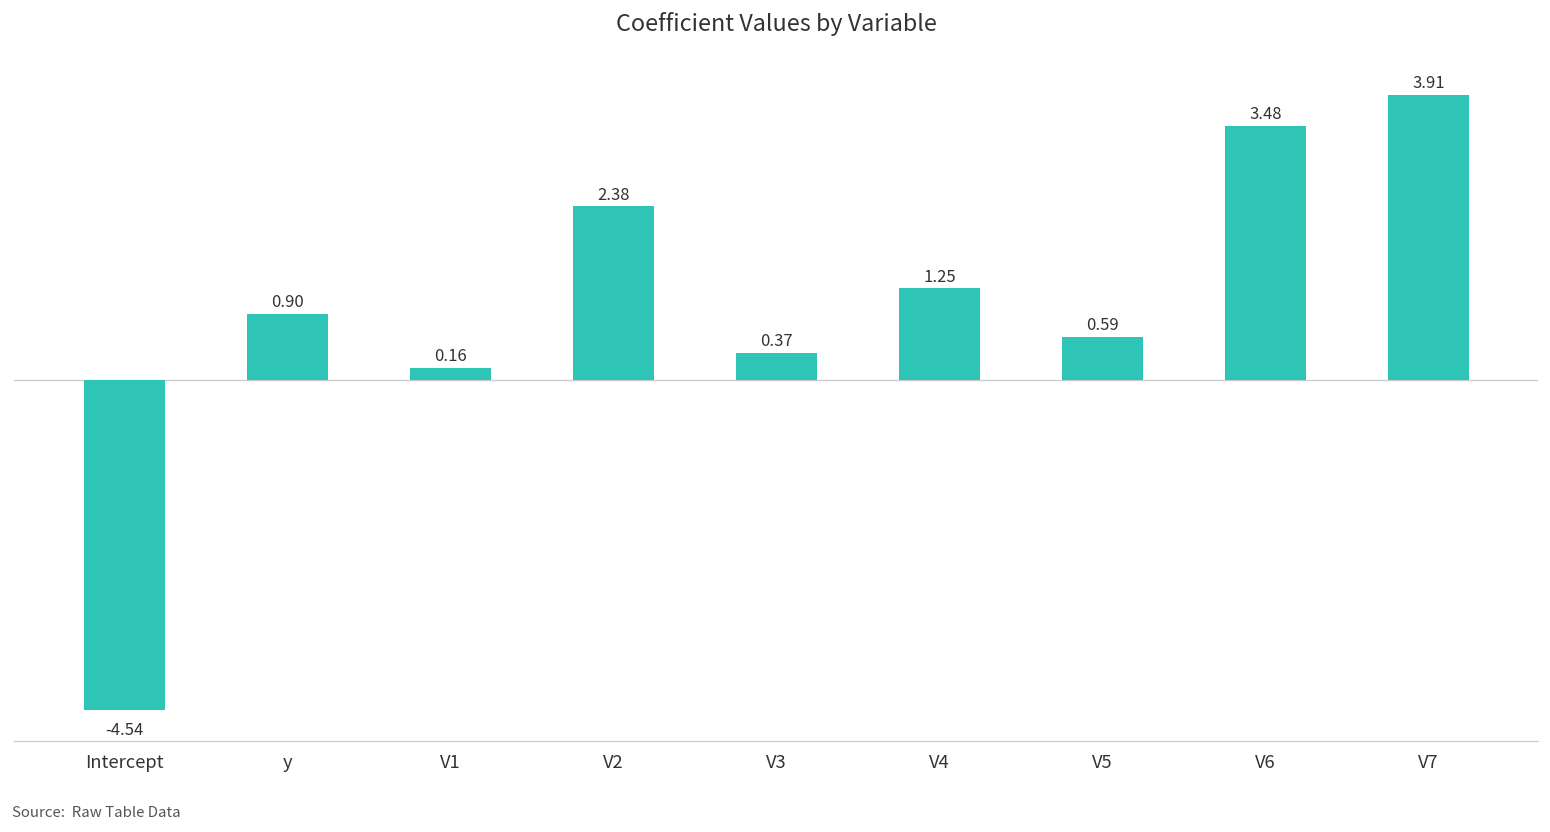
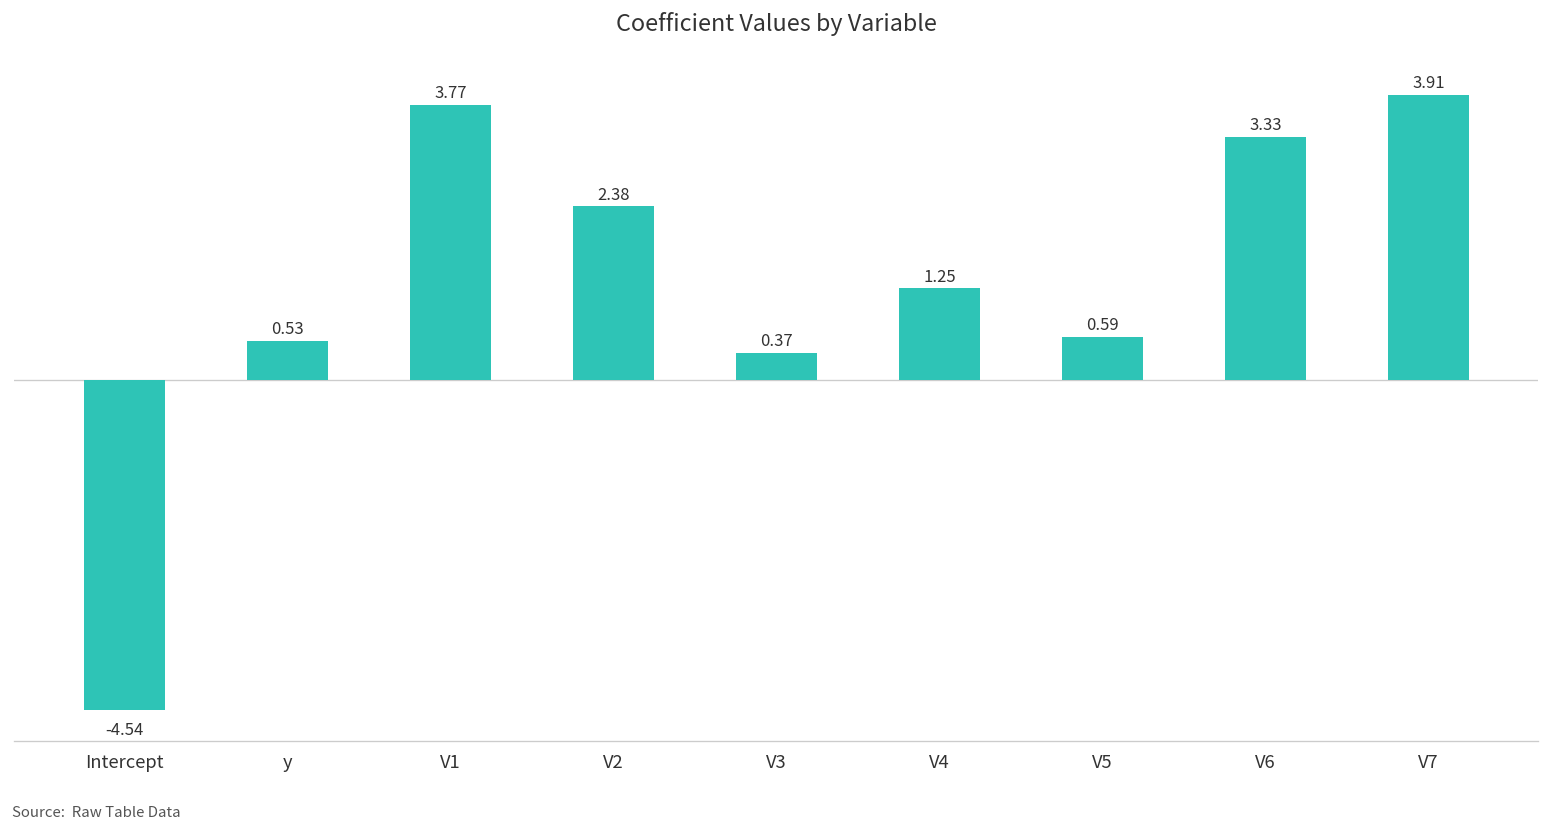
  {
    "Intercept": -4.54,
-   "y": 0.90,
-   "V1": 0.16,
+   "y": 0.53,
+   "V1": 3.77,
    "V2": 2.38,
    "V3": 0.37,
    "V4": 1.25,
    "V5": 0.59,
-   "V6": 3.48,
+   "V6": 3.33,
    "V7": 3.91
  }
